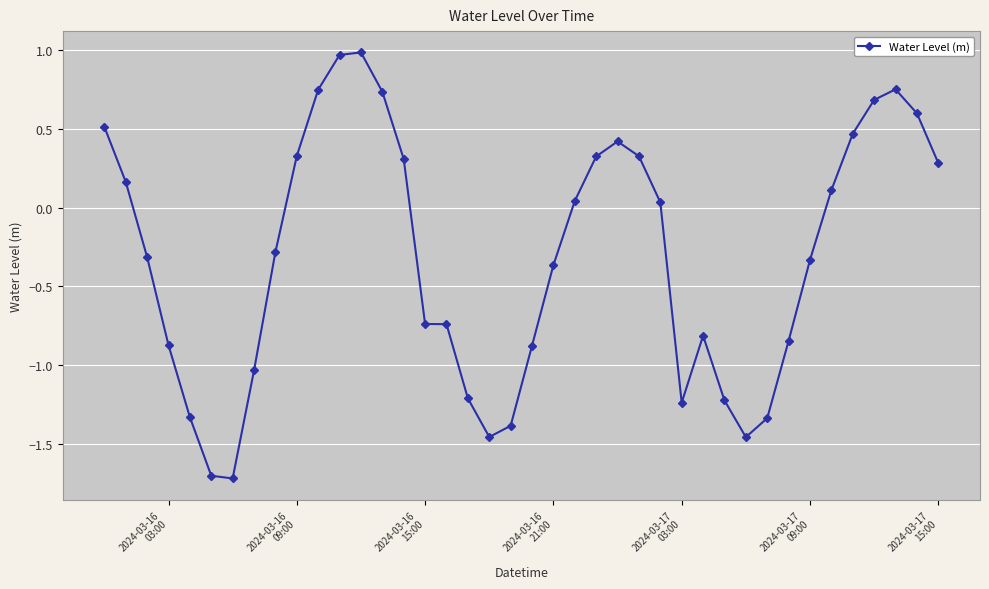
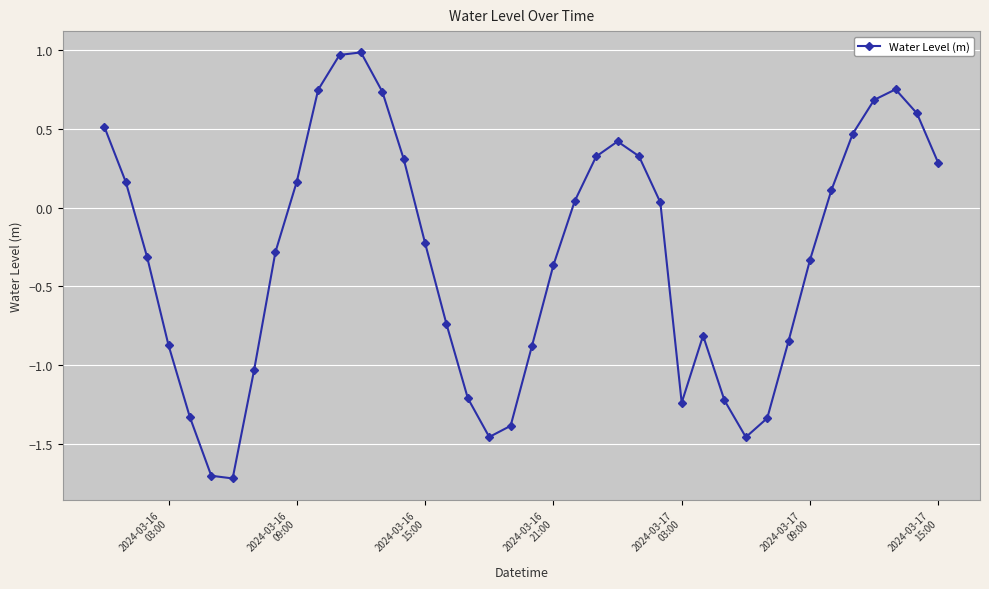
  {
    "2024-03-16 03:00": -0.87,
-   "2024-03-16 09:00": 0.33,
-   "2024-03-16 15:00": -0.74,
+   "2024-03-16 09:00": 0.17,
+   "2024-03-16 15:00": -0.23,
    "2024-03-16 21:00": -0.37,
    "2024-03-17 03:00": -1.24,
    "2024-03-17 09:00": -0.33,
    "2024-03-17 15:00": 0.28
  }
